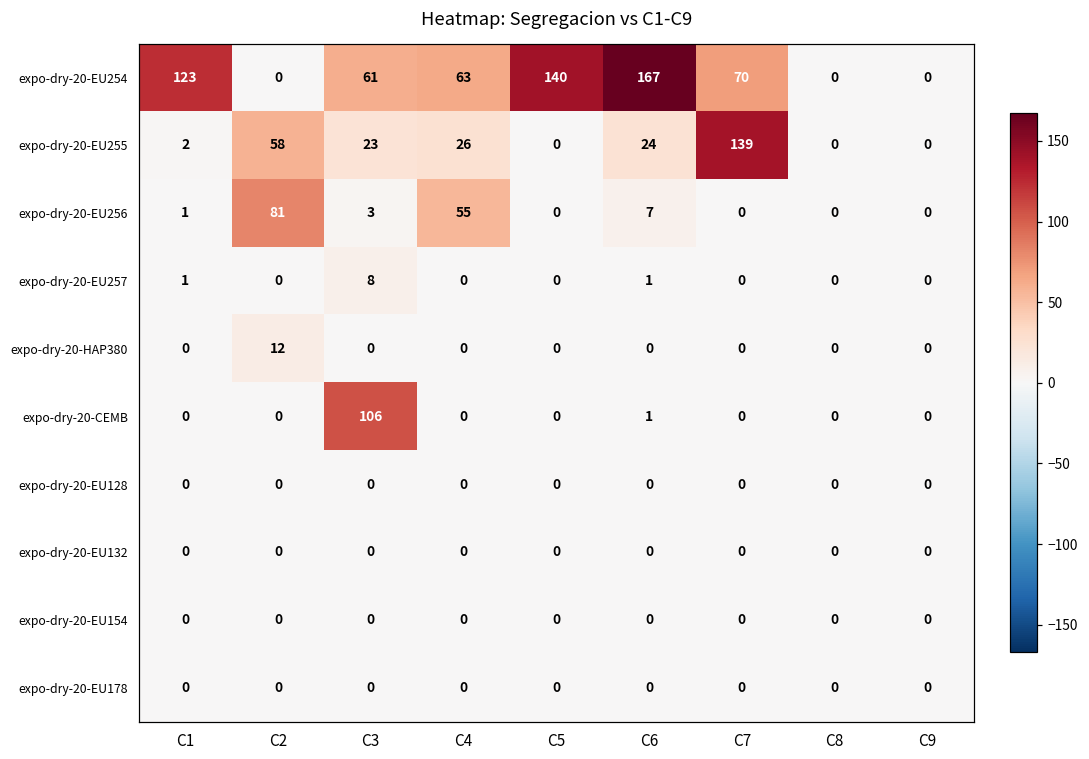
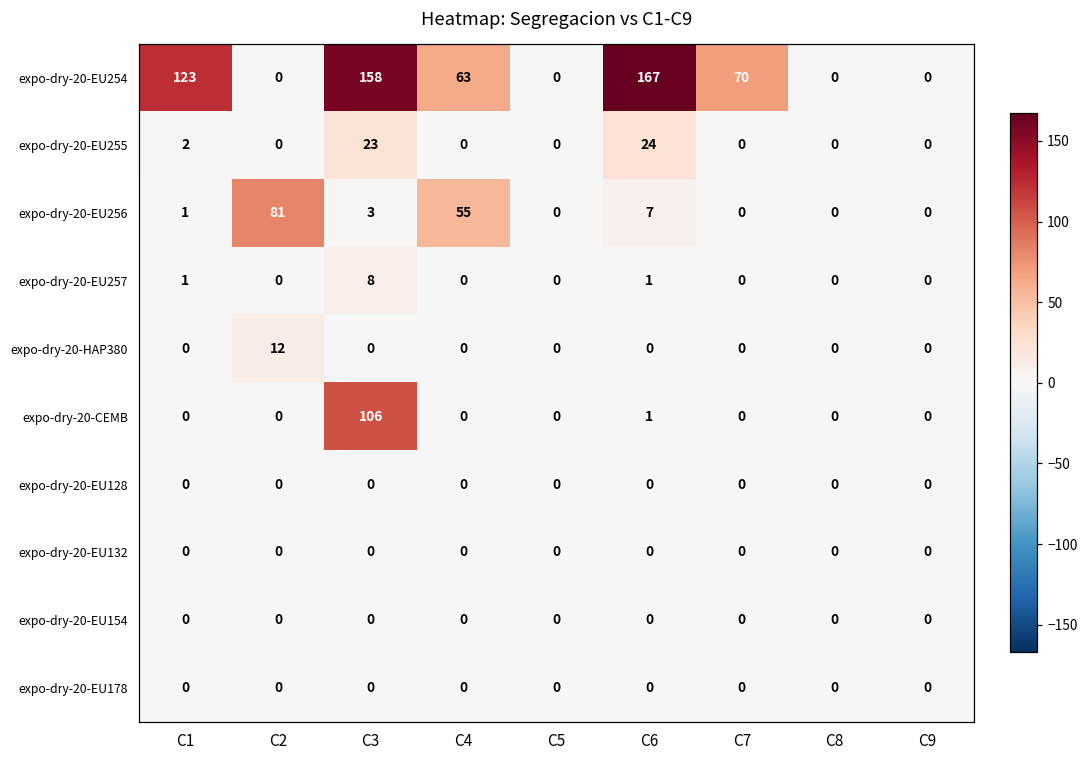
  {
    "expo-dry-20-EU254": {
      "C1": 123,
      "C2": 0,
-     "C3": 61,
+     "C3": 158,
      "C4": 63,
-     "C5": 140,
+     "C5": 0,
      "C6": 167,
      "C7": 70,
      "C8": 0,
      "C9": 0
    },
    "expo-dry-20-EU255": {
      "C1": 2,
-     "C2": 58,
+     "C2": 0,
      "C3": 23,
-     "C4": 26,
+     "C4": 0,
      "C5": 0,
      "C6": 24,
-     "C7": 139,
+     "C7": 0,
      "C8": 0,
      "C9": 0
    },
    "expo-dry-20-EU256": {
      "C1": 1,
      "C2": 81,
      "C3": 3,
      "C4": 55,
      "C5": 0,
      "C6": 7,
      "C7": 0,
      "C8": 0,
      "C9": 0
    },
    "expo-dry-20-EU257": {
      "C1": 1,
      "C2": 0,
      "C3": 8,
      "C4": 0,
      "C5": 0,
      "C6": 1,
      "C7": 0,
      "C8": 0,
      "C9": 0
    },
    "expo-dry-20-HAP380": {
      "C1": 0,
      "C2": 12,
      "C3": 0,
      "C4": 0,
      "C5": 0,
      "C6": 0,
      "C7": 0,
      "C8": 0,
      "C9": 0
    },
    "expo-dry-20-CEMB": {
      "C1": 0,
      "C2": 0,
      "C3": 106,
      "C4": 0,
      "C5": 0,
      "C6": 1,
      "C7": 0,
      "C8": 0,
      "C9": 0
    },
    "expo-dry-20-EU128": {
      "C1": 0,
      "C2": 0,
      "C3": 0,
      "C4": 0,
      "C5": 0,
      "C6": 0,
      "C7": 0,
      "C8": 0,
      "C9": 0
    },
    "expo-dry-20-EU132": {
      "C1": 0,
      "C2": 0,
      "C3": 0,
      "C4": 0,
      "C5": 0,
      "C6": 0,
      "C7": 0,
      "C8": 0,
      "C9": 0
    },
    "expo-dry-20-EU154": {
      "C1": 0,
      "C2": 0,
      "C3": 0,
      "C4": 0,
      "C5": 0,
      "C6": 0,
      "C7": 0,
      "C8": 0,
      "C9": 0
    },
    "expo-dry-20-EU178": {
      "C1": 0,
      "C2": 0,
      "C3": 0,
      "C4": 0,
      "C5": 0,
      "C6": 0,
      "C7": 0,
      "C8": 0,
      "C9": 0
    }
  }
